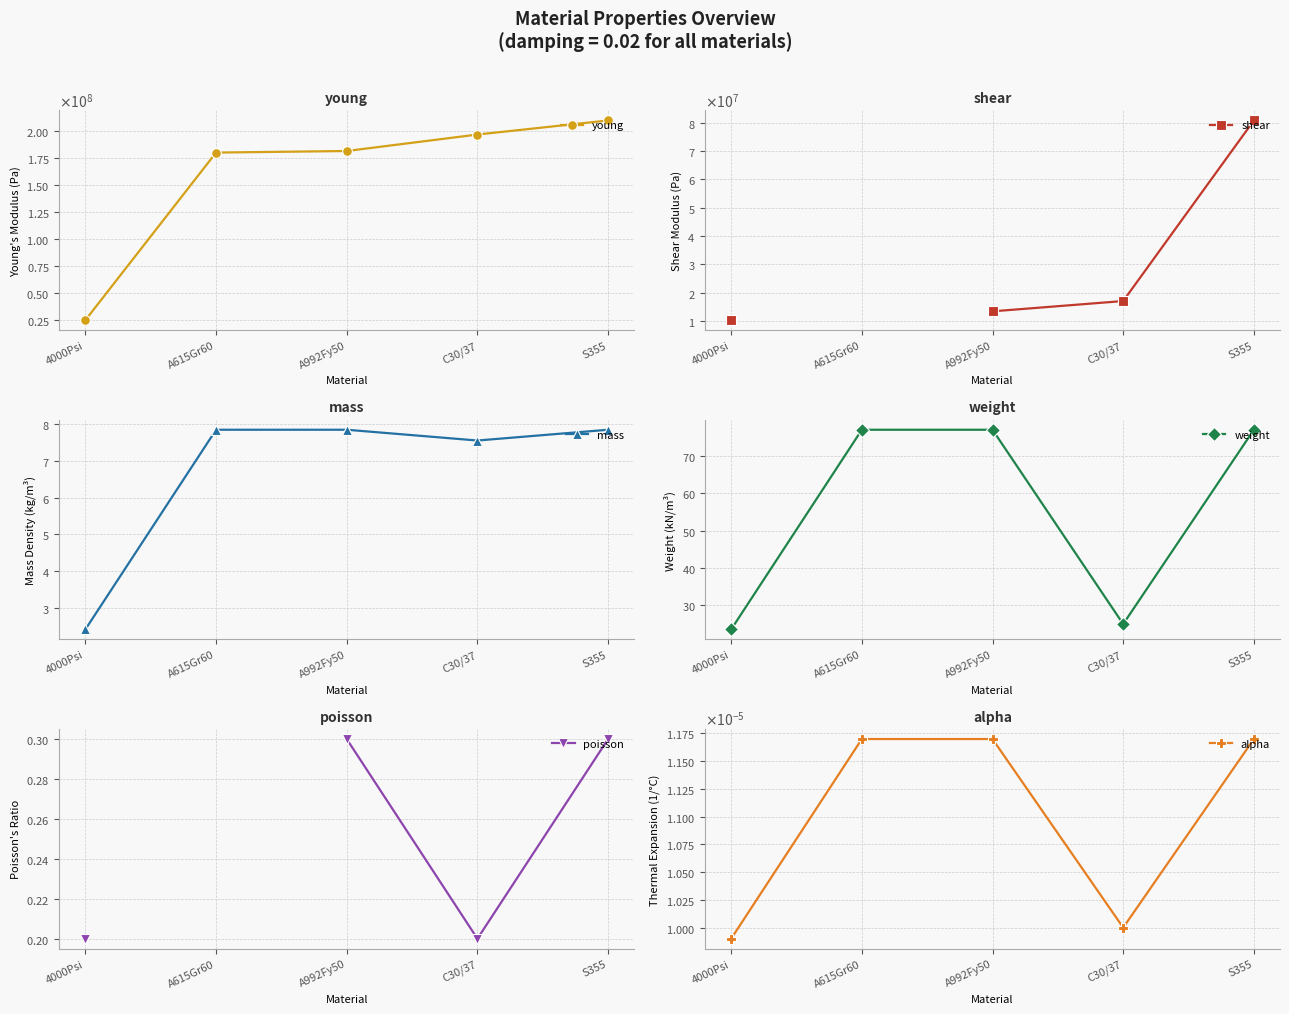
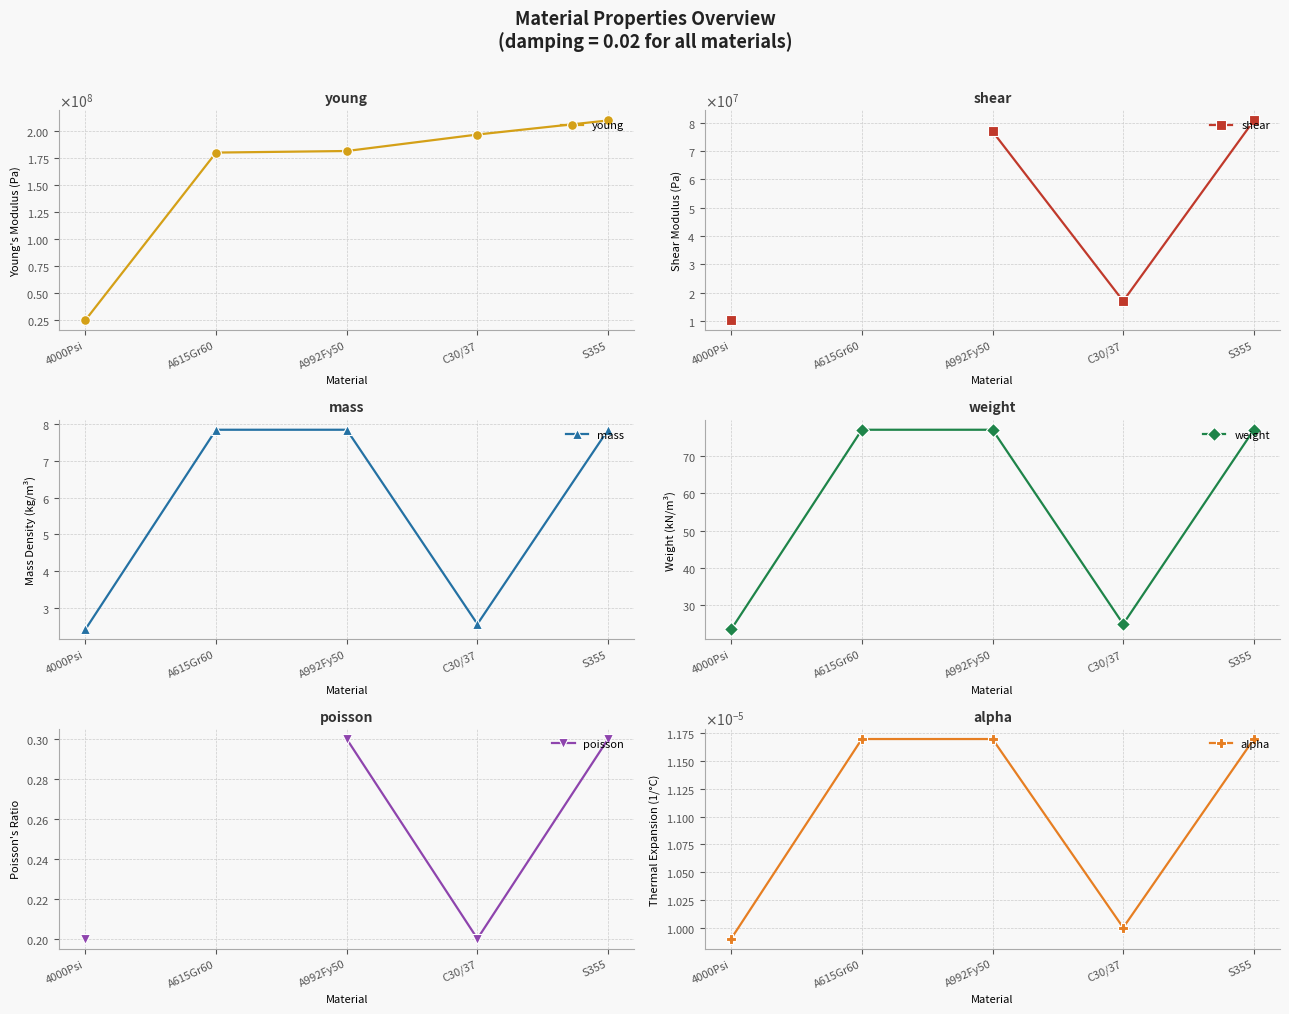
  {
    "young": {
      "4000Psi": 25000000,
      "A615Gr60": 180000000,
      "A992Fy50": 182000000,
      "C30/37": 197000000,
      "S355": 210000000
    },
    "shear": {
      "4000Psi": 10000000,
-     "A992Fy50": 13000000,
+     "A992Fy50": 77000000,
      "C30/37": 17000000,
      "S355": 81000000
    },
    "mass": {
      "4000Psi": 2.4,
      "A615Gr60": 7.8,
      "A992Fy50": 7.8,
-     "C30/37": 7.6,
+     "C30/37": 2.5,
      "S355": 7.8
    },
    "weight": {
      "4000Psi": 24,
      "A615Gr60": 77,
      "A992Fy50": 77,
      "C30/37": 25,
      "S355": 77
    },
    "poisson": {
      "4000Psi": 0.200,
      "A992Fy50": 0.300,
      "C30/37": 0.200,
      "S355": 0.300
    },
    "alpha": {
      "4000Psi": 0.00000990,
      "A615Gr60": 0.00001170,
      "A992Fy50": 0.00001170,
      "C30/37": 0.00001000,
      "S355": 0.00001170
    }
  }
